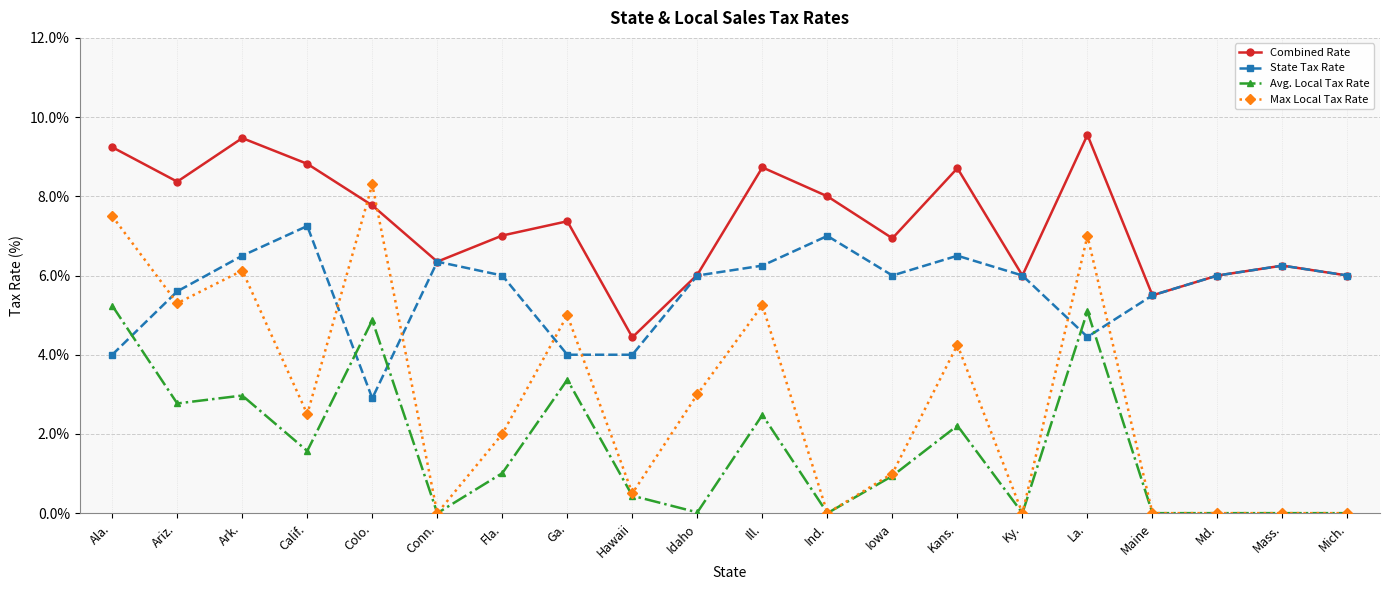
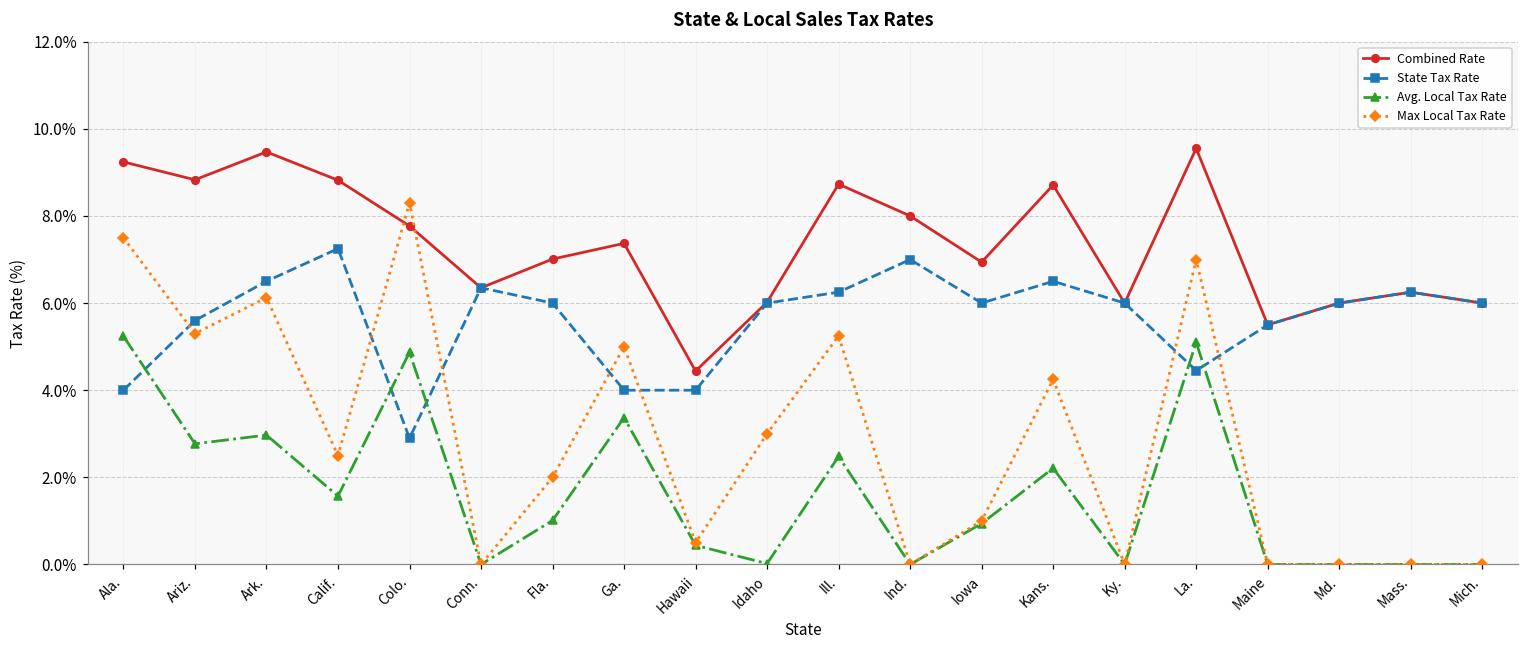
  {
    "Combined Rate": {
      "Ala.": "9.2%",
-     "Ariz.": "8.4%",
+     "Ariz.": "8.8%",
      "Ark.": "9.5%",
      "Calif.": "8.8%",
      "Colo.": "7.8%",
      "Fla.": "7.0%",
      "Ga.": "7.4%",
      "Hawaii": "4.4%",
      "Ill.": "8.7%",
      "Ind.": "8.0%",
      "Iowa": "6.9%",
      "Kans.": "8.7%",
      "La.": "9.6%"
    },
    "State Tax Rate": {
      "Ala.": "4.0%",
      "Ariz.": "5.6%",
      "Ark.": "6.5%",
      "Calif.": "7.2%",
      "Colo.": "2.9%",
      "Fla.": "6.0%",
      "Ga.": "4.0%",
      "Hawaii": "4.0%",
      "Ill.": "6.3%",
      "Ind.": "7.0%",
      "Iowa": "6.0%",
      "Kans.": "6.5%",
      "La.": "4.5%"
    },
    "Avg. Local Tax Rate": {
      "Ala.": "5.2%",
      "Ariz.": "2.8%",
      "Ark.": "3.0%",
      "Calif.": "1.6%",
      "Colo.": "4.9%",
      "Fla.": "1.0%",
      "Ga.": "3.4%",
      "Idaho": "0.0%",
      "Ill.": "2.5%",
      "Kans.": "2.2%",
      "La.": "5.1%"
    },
    "Max Local Tax Rate": {
      "Ala.": "7.5%",
      "Ariz.": "5.3%",
      "Ark.": "6.1%",
      "Calif.": "2.5%",
      "Colo.": "8.3%",
      "Fla.": "2.0%",
      "Ga.": "5.0%",
      "Idaho": "3.0%",
      "Ill.": "5.3%",
      "Kans.": "4.3%",
      "La.": "7.0%"
    }
  }
